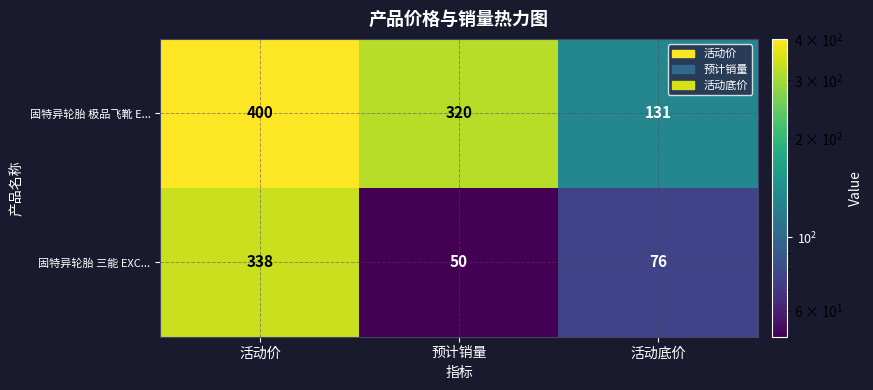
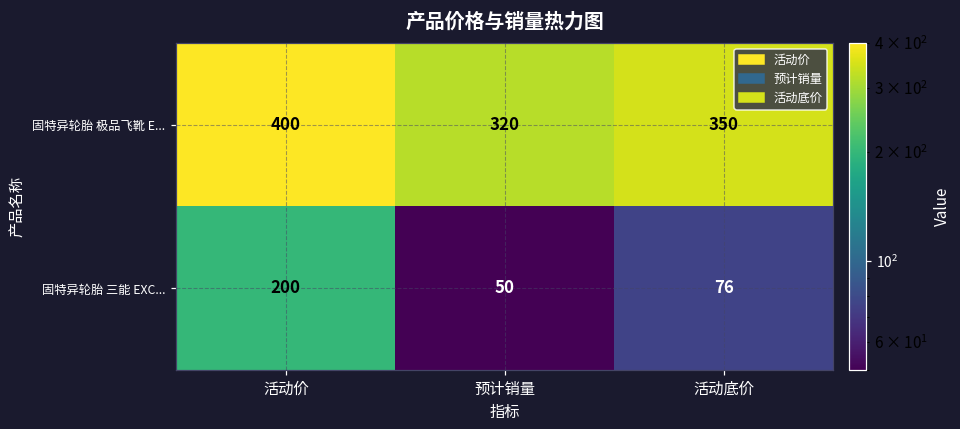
  {
    "固特异轮胎 极品飞靴 E...": {
      "活动价": 400,
      "预计销量": 320,
-     "活动底价": 131
+     "活动底价": 350
    },
    "固特异轮胎 三能 EXC...": {
-     "活动价": 338,
+     "活动价": 200,
      "预计销量": 50,
      "活动底价": 76
    }
  }
